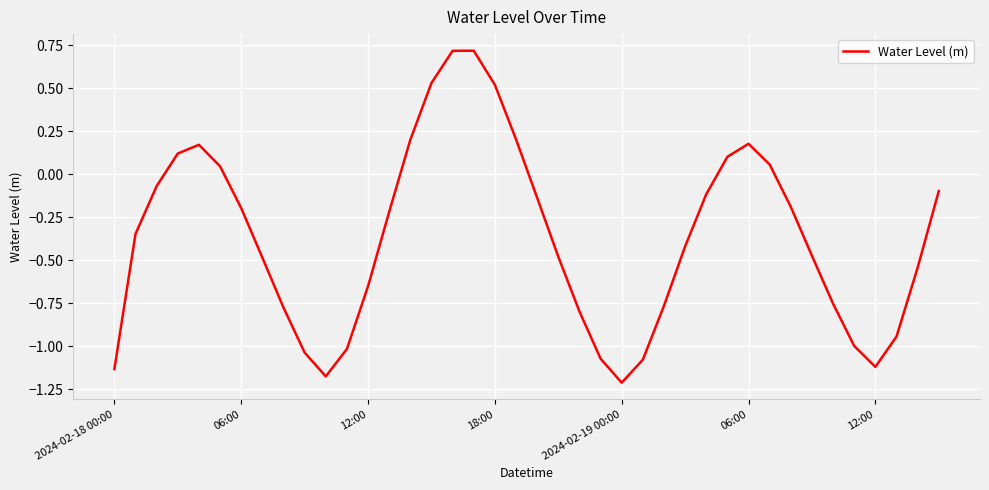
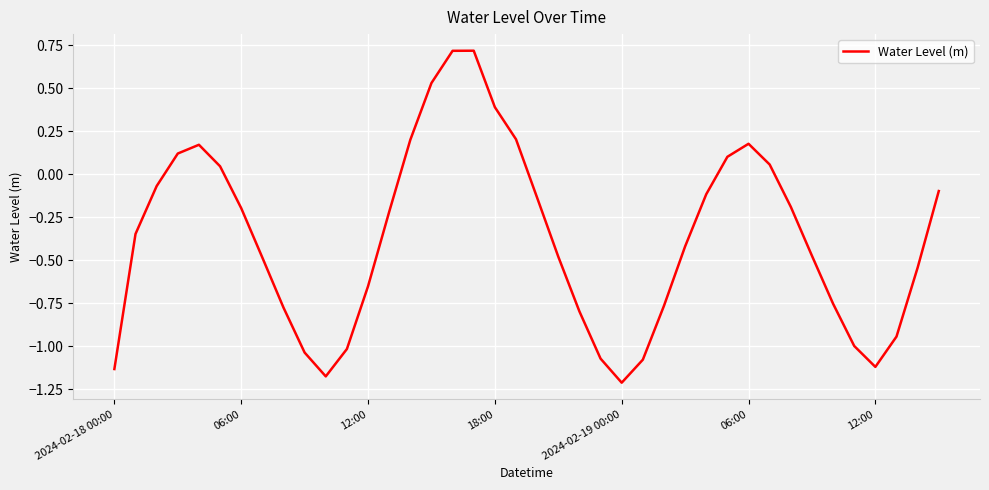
  {
    "2024-02-18 00:00": -1.13,
-   "18:00": 0.52,
+   "18:00": 0.39,
    "2024-02-19 00:00": -1.21
  }
